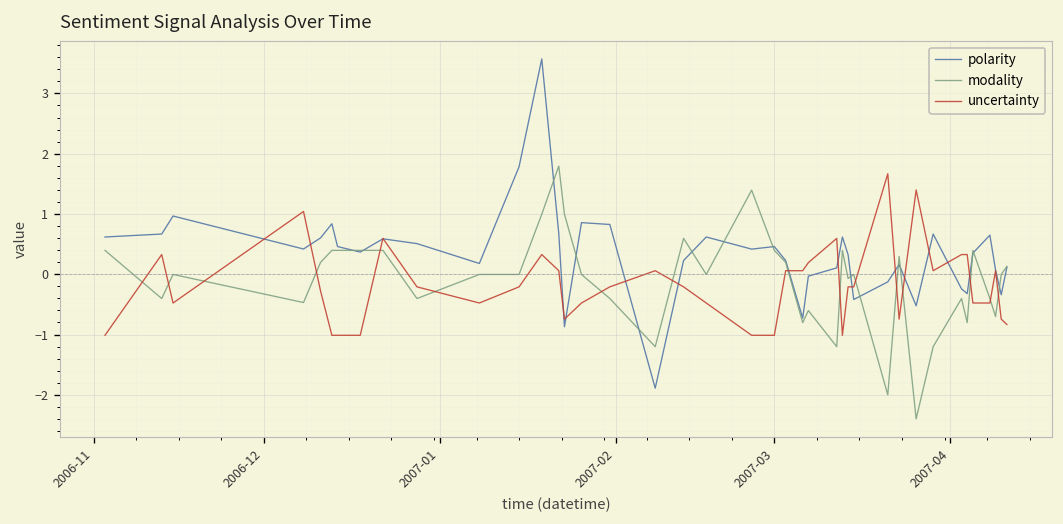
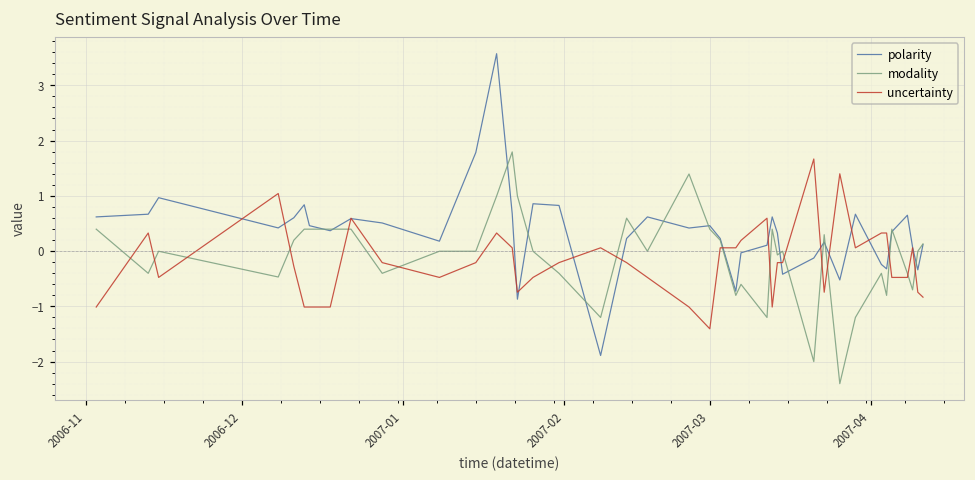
  {
    "polarity": {
      "2007-03": 0.5
    },
    "modality": {
      "2007-03": 0.4
    },
    "uncertainty": {
-     "2007-03": -1.0
+     "2007-03": -1.4
    }
  }
